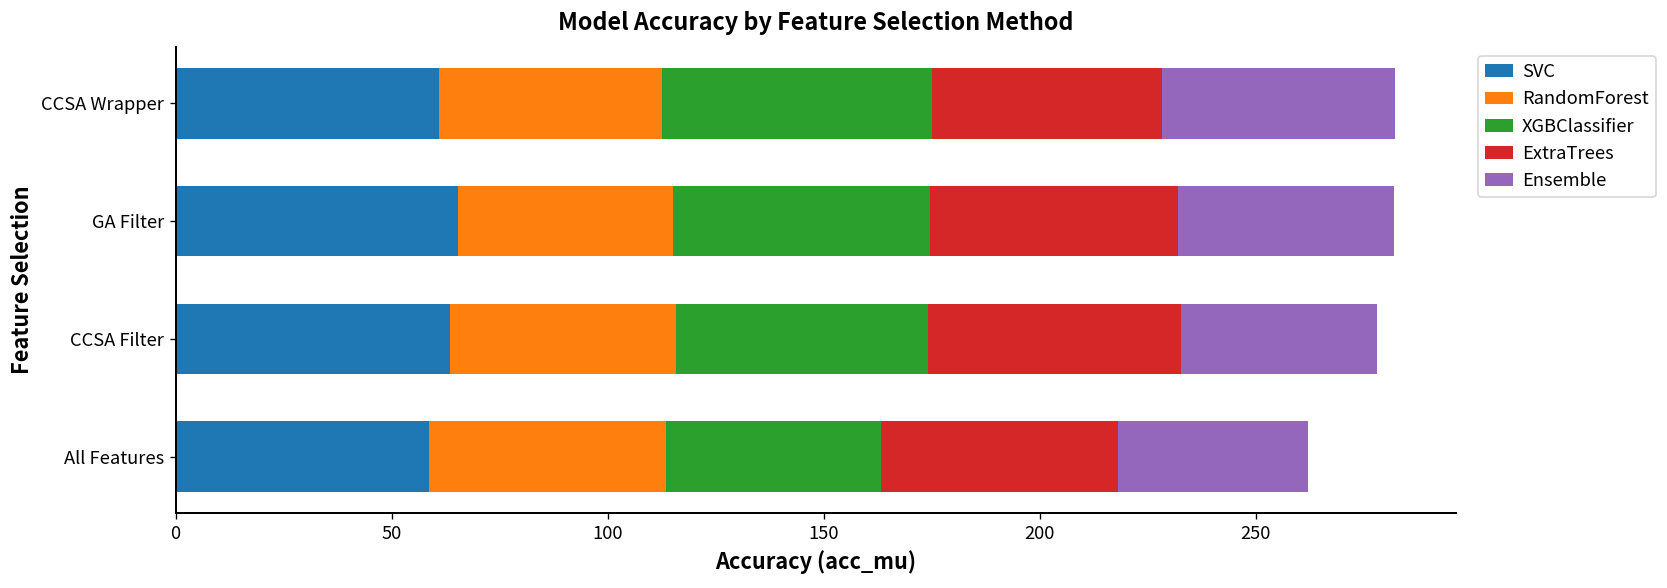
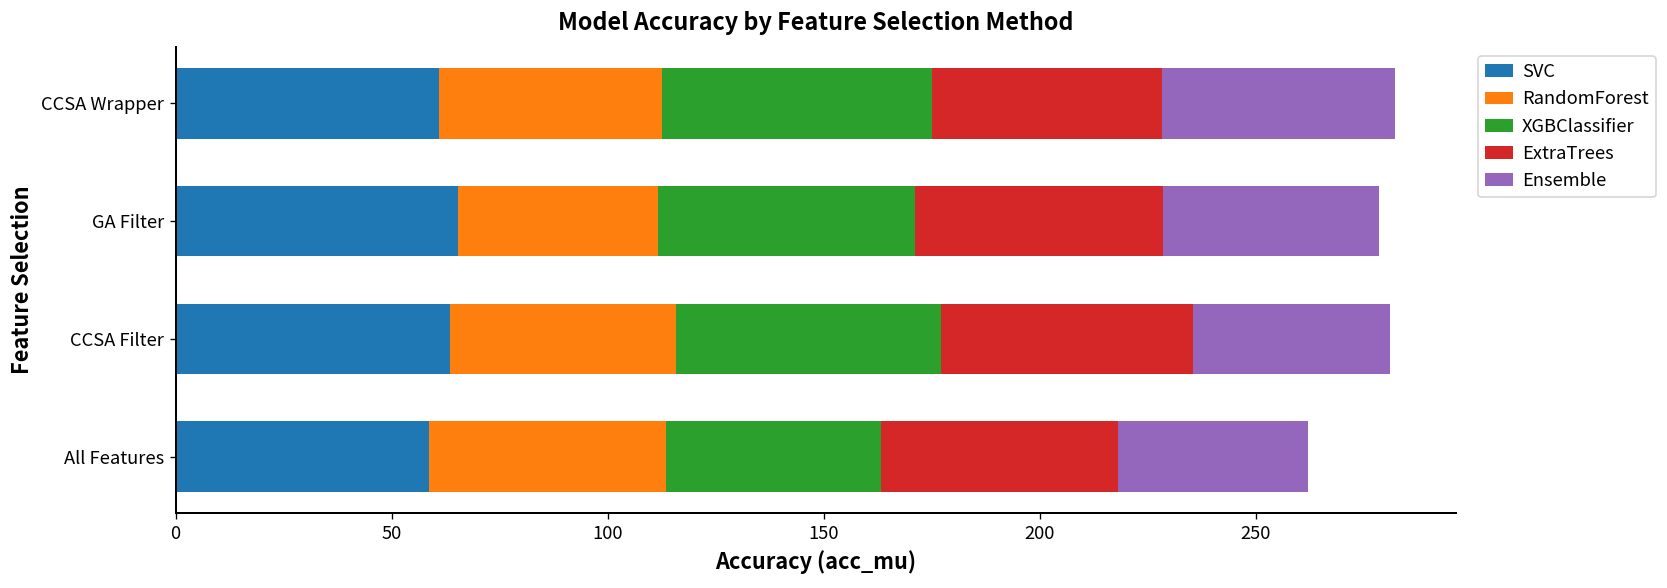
  {
    "SVC": {
      "CCSA Wrapper": 61,
      "GA Filter": 65,
      "CCSA Filter": 64,
      "All Features": 59
    },
    "RandomForest": {
      "CCSA Wrapper": 52,
-     "GA Filter": 50,
+     "GA Filter": 46,
      "CCSA Filter": 52,
      "All Features": 55
    },
    "XGBClassifier": {
      "CCSA Wrapper": 63,
      "GA Filter": 60,
-     "CCSA Filter": 58,
+     "CCSA Filter": 61,
      "All Features": 50
    },
    "ExtraTrees": {
      "CCSA Wrapper": 53,
      "GA Filter": 58,
      "CCSA Filter": 58,
      "All Features": 55
    },
    "Ensemble": {
      "CCSA Wrapper": 54,
      "GA Filter": 50,
      "CCSA Filter": 46,
      "All Features": 44
    }
  }
